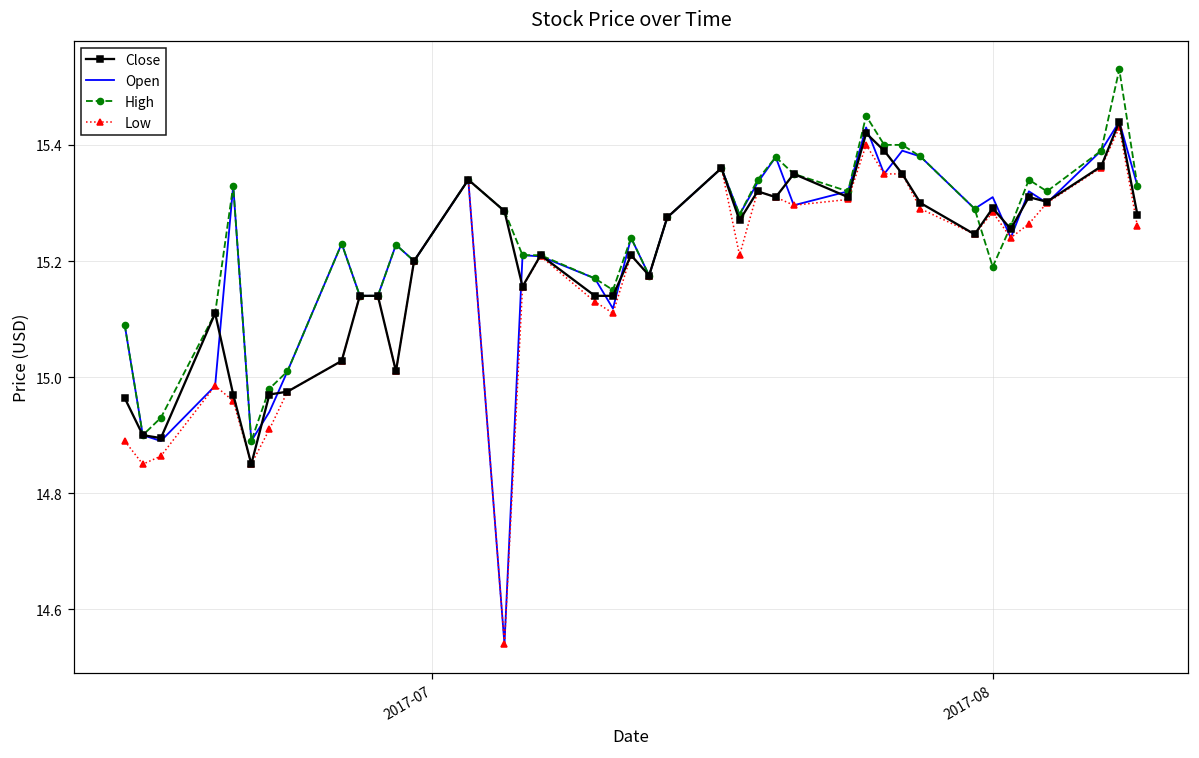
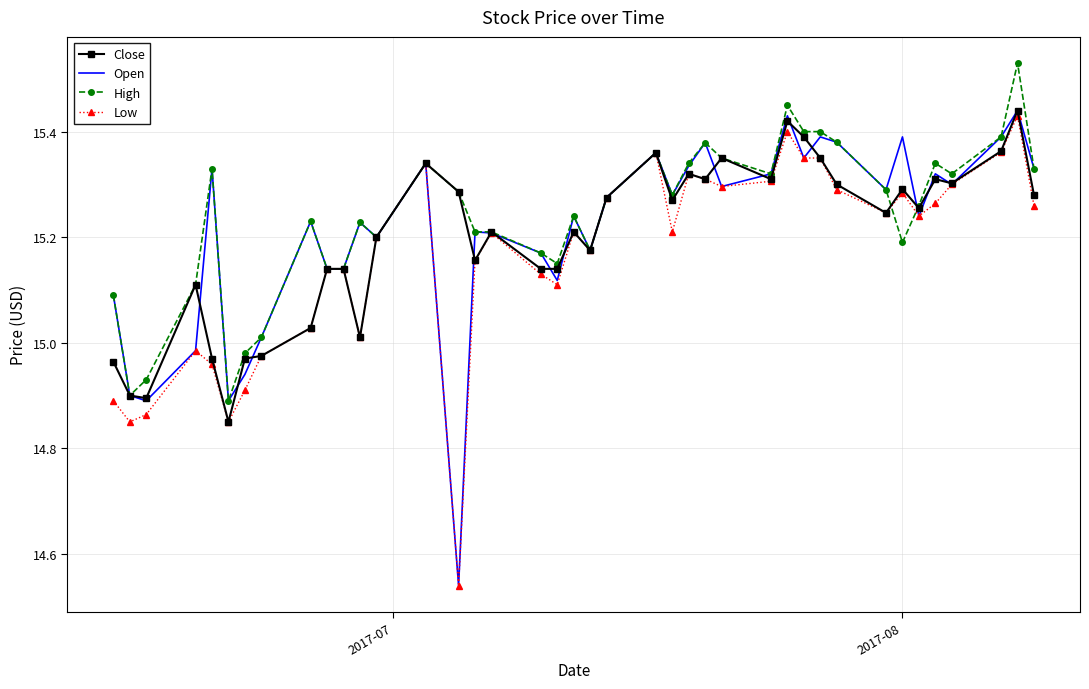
  {
    "Close": {
      "2017-08": 15.29
    },
    "Open": {
-     "2017-08": 15.31
+     "2017-08": 15.39
    },
    "High": {
      "2017-08": 15.19
    },
    "Low": {
      "2017-08": 15.28
    }
  }
